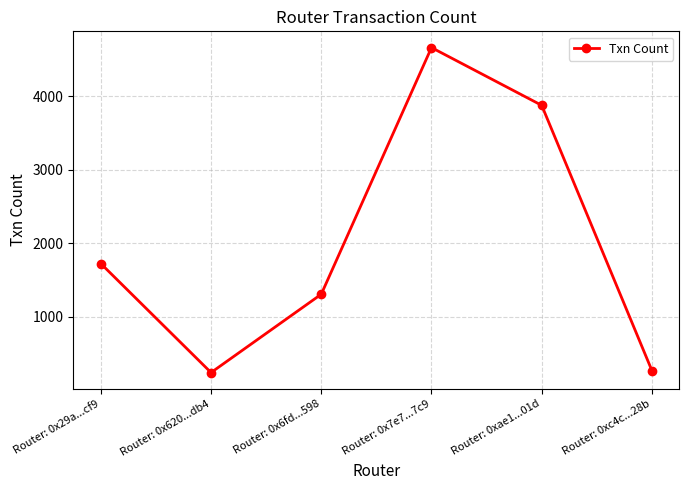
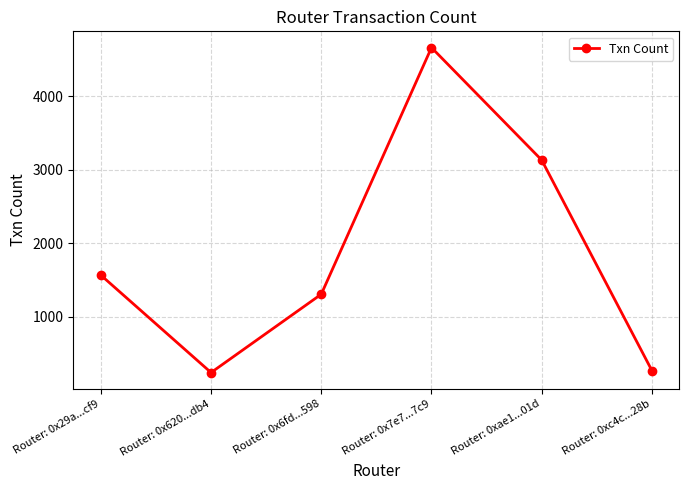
  {
-   "Router: 0x29a...cf9": 1700,
+   "Router: 0x29a...cf9": 1600,
    "Router: 0x620...db4": 200,
    "Router: 0x6fd...598": 1300,
    "Router: 0x7e7...7c9": 4700,
-   "Router: 0xae1...01d": 3900,
+   "Router: 0xae1...01d": 3100,
    "Router: 0xc4c...28b": 300
  }
